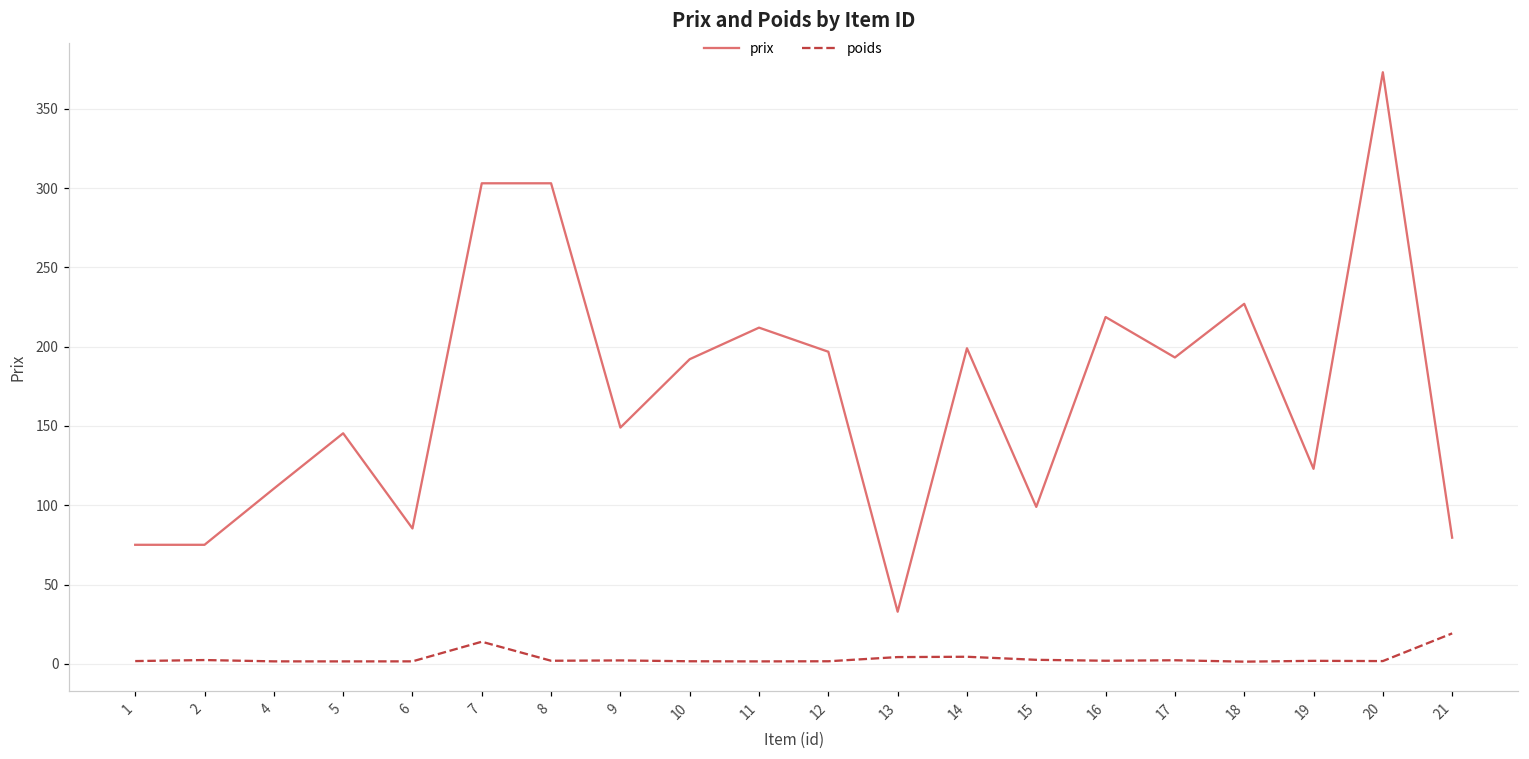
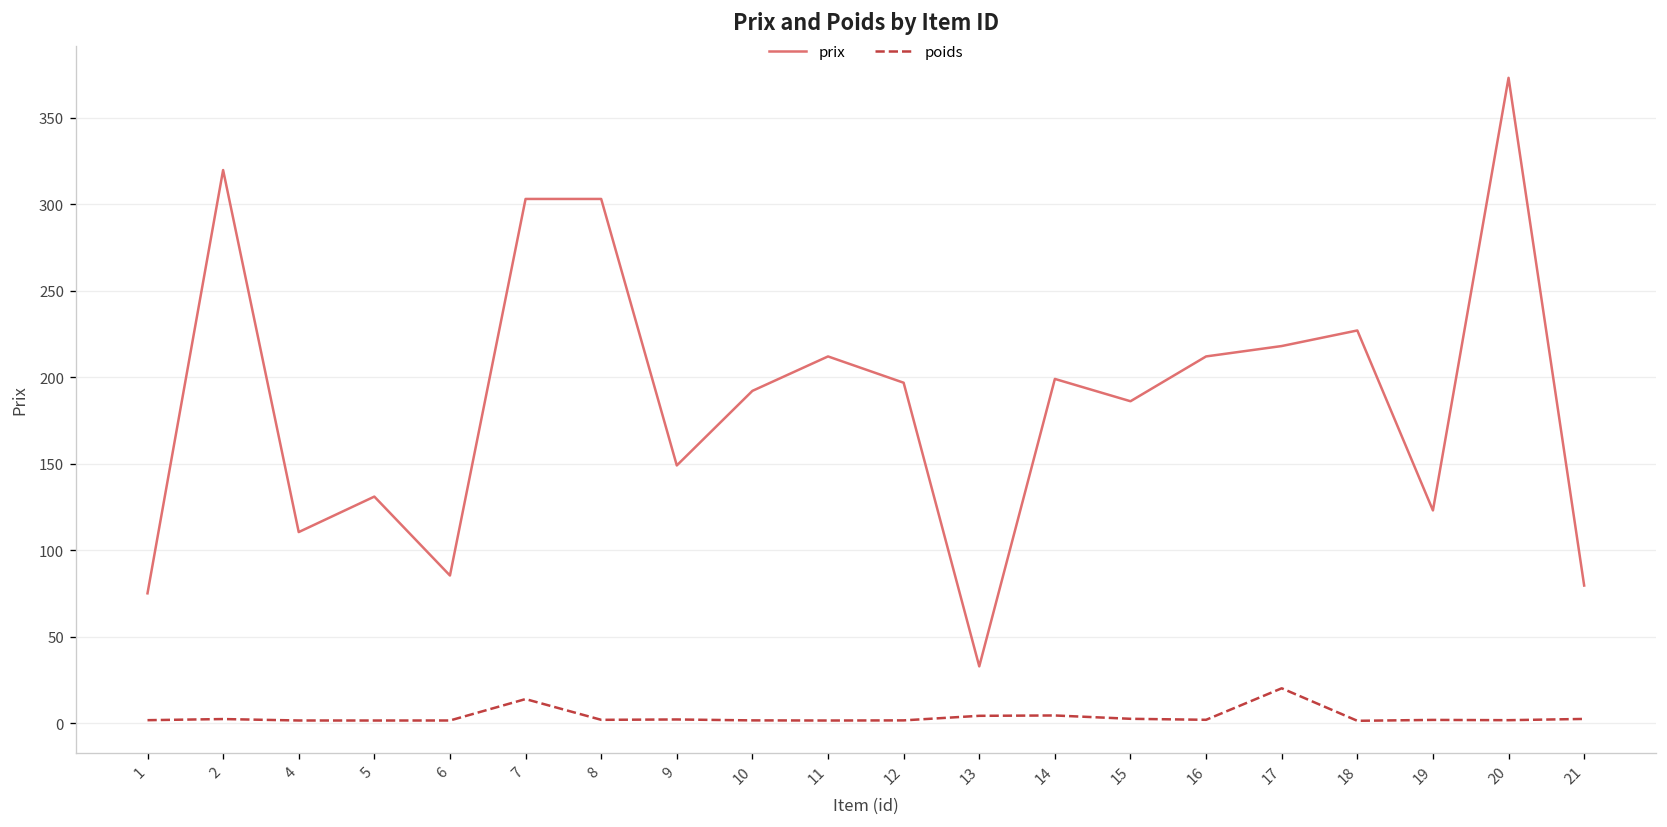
  {
    "prix": {
      "1": 75,
-     "2": 75,
+     "2": 320,
      "4": 111,
-     "5": 145,
+     "5": 131,
      "6": 85,
      "7": 303,
      "8": 303,
      "9": 149,
      "10": 192,
      "11": 212,
      "12": 197,
      "13": 33,
      "14": 199,
-     "15": 99,
-     "16": 219,
-     "17": 193,
+     "15": 186,
+     "16": 212,
+     "17": 218,
      "18": 227,
      "19": 123,
      "20": 373,
      "21": 80
    },
    "poids": {
      "1": 2,
      "2": 2,
      "4": 2,
      "5": 2,
      "6": 2,
      "7": 14,
      "8": 2,
      "9": 2,
      "10": 2,
      "11": 2,
      "12": 2,
      "13": 4,
      "14": 5,
      "15": 3,
      "16": 2,
-     "17": 2,
+     "17": 20,
      "18": 1,
      "19": 2,
      "20": 2,
-     "21": 19
+     "21": 3
    }
  }
